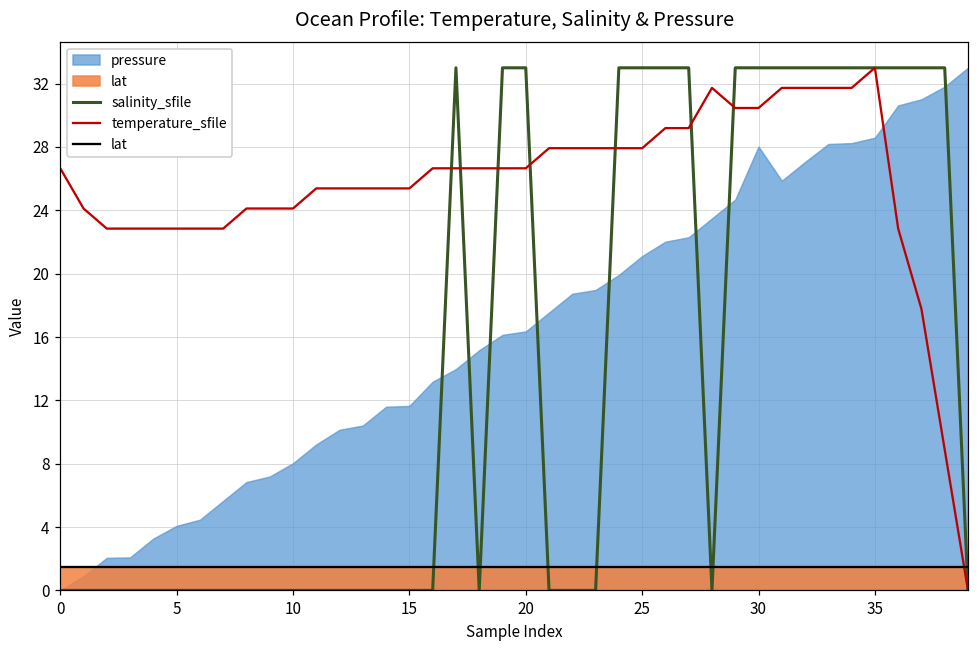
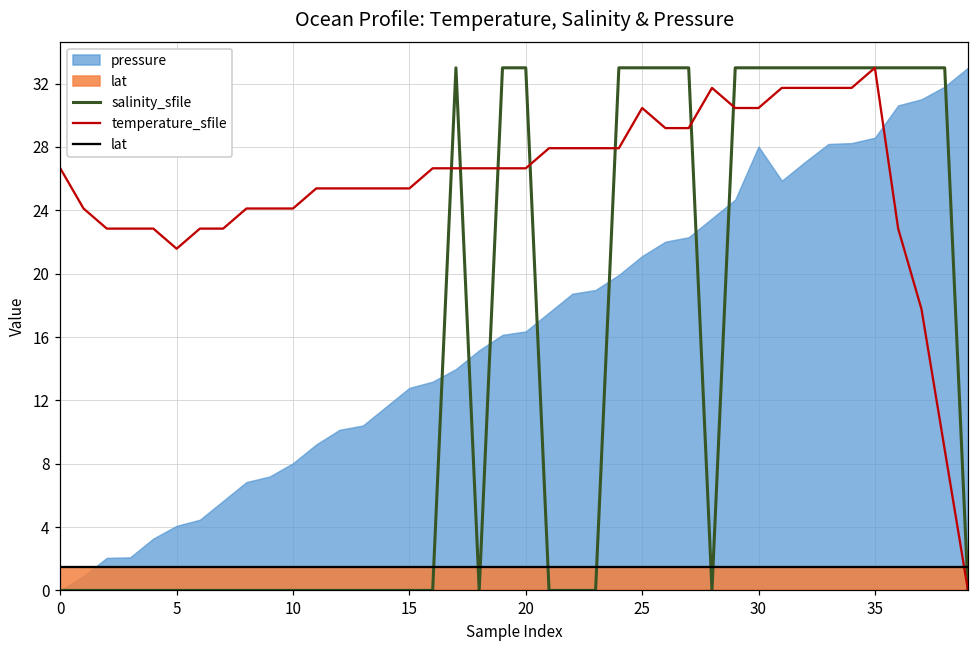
  {
    "salinity_sfile": {
      "5": 0.0,
      "10": 0.0,
      "15": 0.0,
      "20": 33.0,
      "25": 33.0,
      "30": 33.0
    },
    "pressure": {
      "5": 4.1,
      "10": 8.0,
-     "15": 11.6,
+     "15": 12.8,
      "20": 16.4,
      "25": 21.1,
      "30": 28.0,
      "35": 28.6
    },
    "temperature_sfile": {
      "0": 26.7,
-     "5": 22.8,
+     "5": 21.6,
      "10": 24.1,
      "15": 25.4,
      "20": 26.7,
-     "25": 27.9,
+     "25": 30.5,
      "30": 30.5
    }
  }
